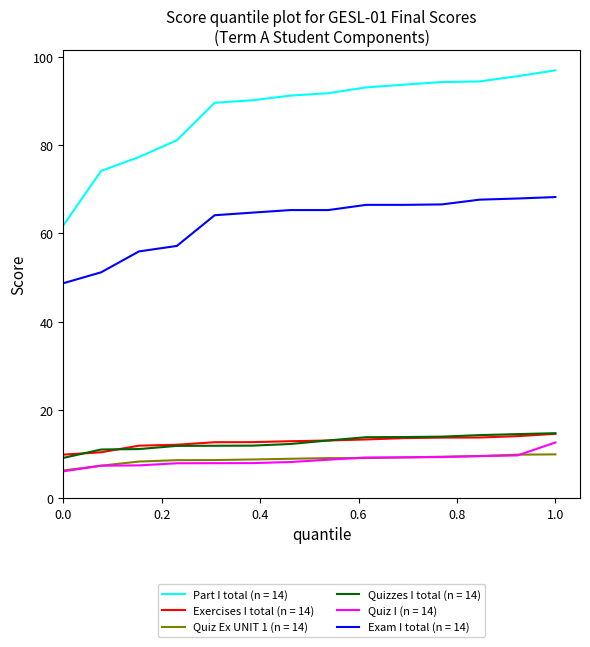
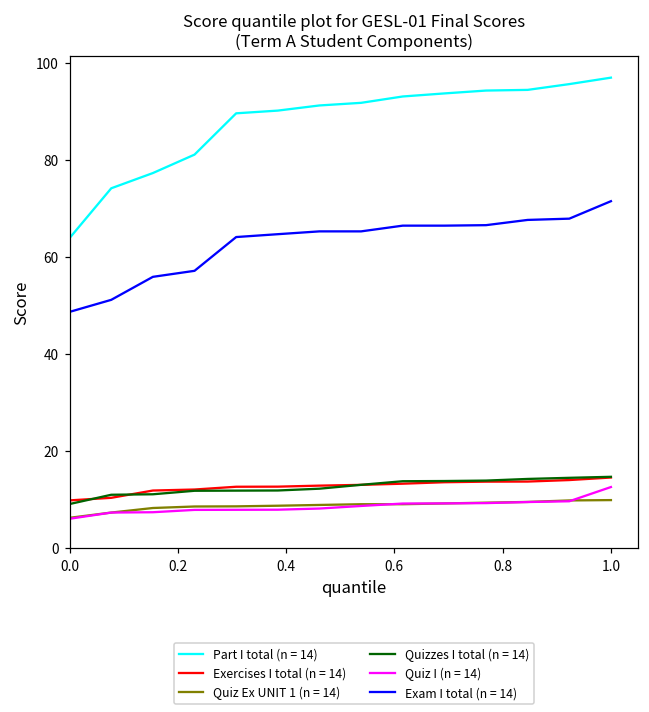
  {
    "Part I total (n = 14)": {
-     "0.0": 62,
+     "0.0": 64,
      "1.0": 97
    },
    "Exercises I total (n = 14)": {
      "0.0": 10
    },
    "Quiz Ex UNIT 1 (n = 14)": {
      "1.0": 10
    },
    "Quizzes I total (n = 14)": {
      "0.0": 9
    },
    "Quiz I (n = 14)": {
      "1.0": 13
    },
    "Exam I total (n = 14)": {
      "0.0": 49,
-     "1.0": 68
+     "1.0": 72
    }
  }
